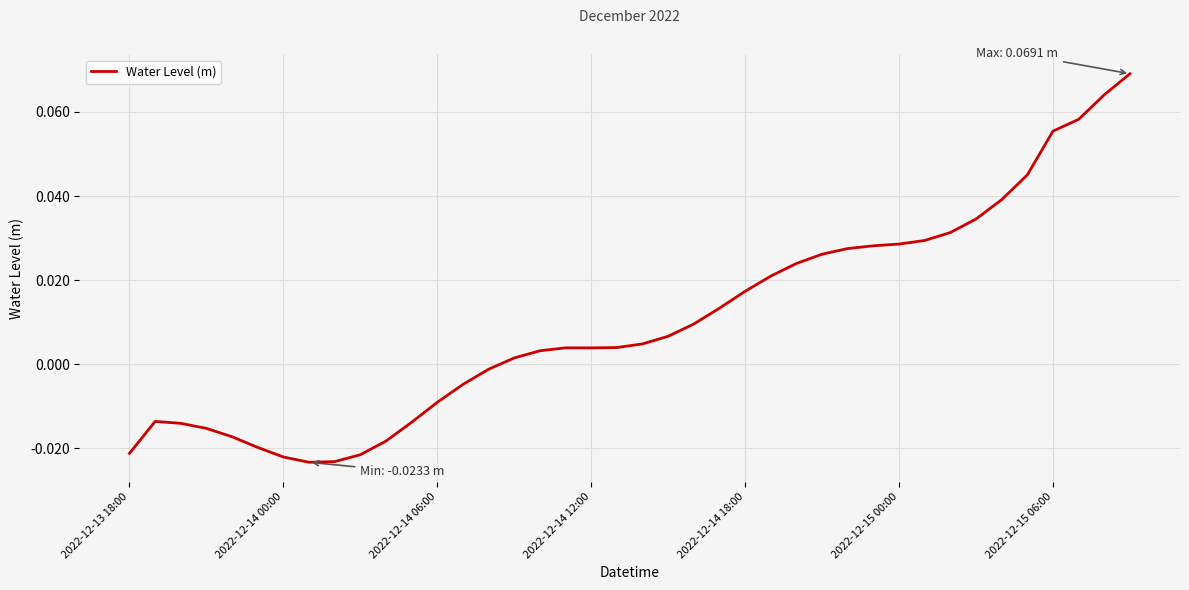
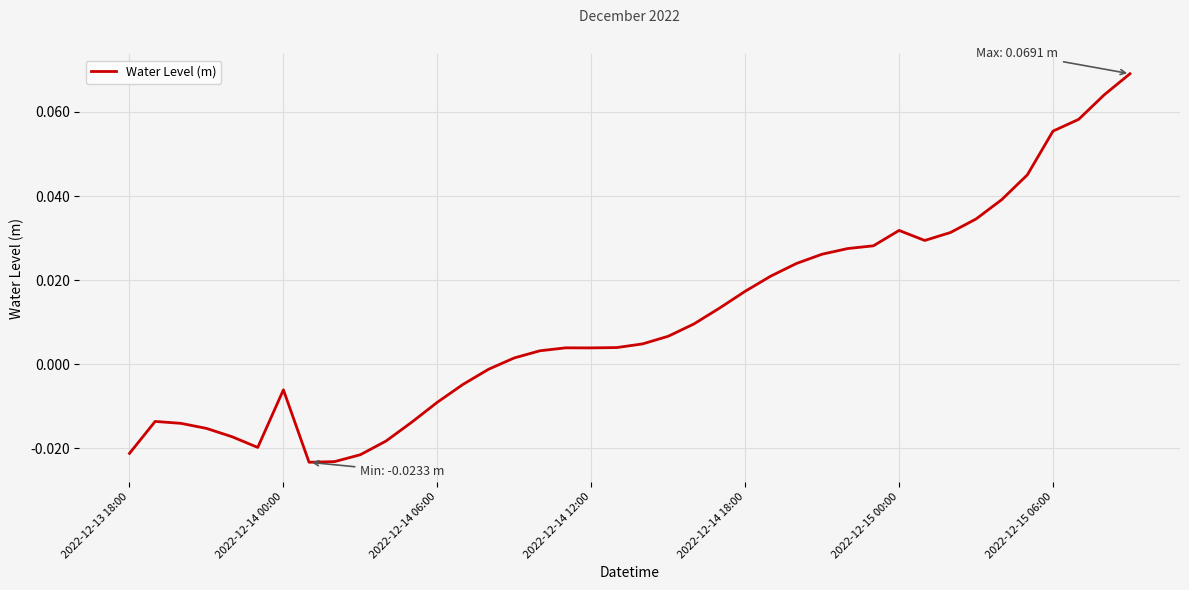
  {
    "2022-12-13 18:00": -0.021,
-   "2022-12-14 00:00": -0.022,
+   "2022-12-14 00:00": -0.006,
    "2022-12-14 06:00": -0.009,
    "2022-12-14 12:00": 0.004,
    "2022-12-14 18:00": 0.017,
-   "2022-12-15 00:00": 0.029,
+   "2022-12-15 00:00": 0.032,
    "2022-12-15 06:00": 0.055
  }
